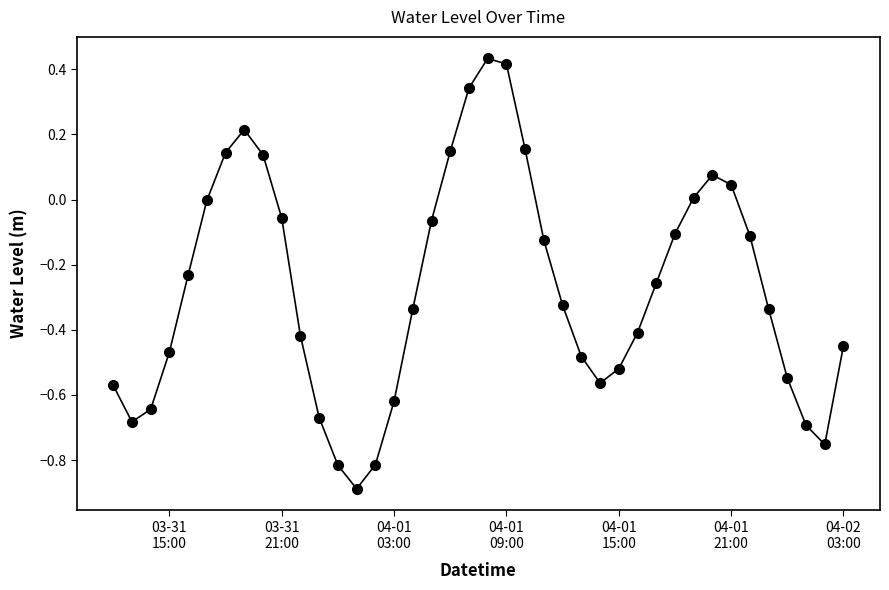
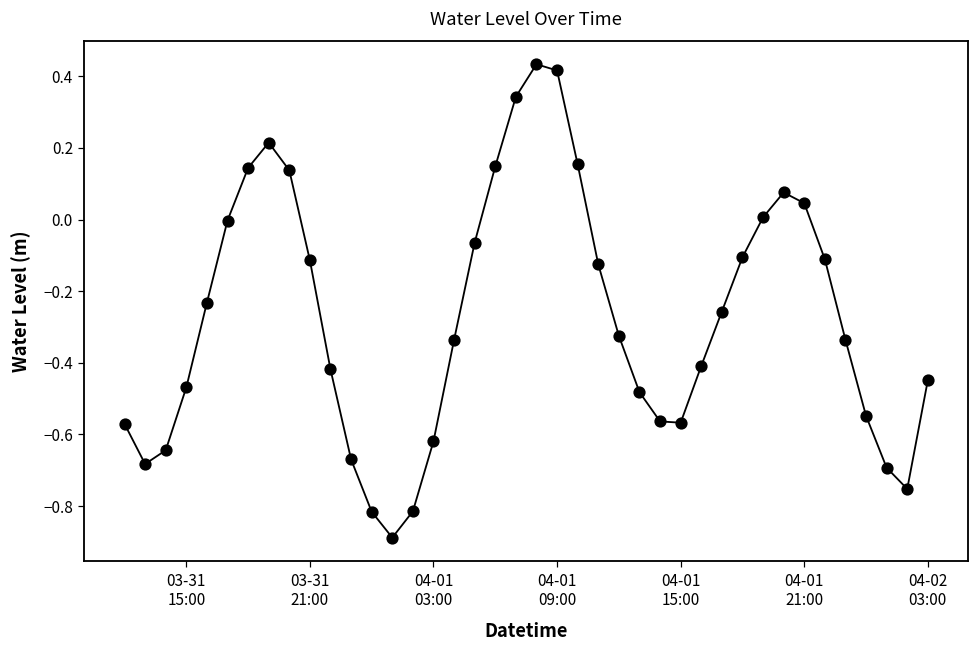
  {
    "03-31 15:00": -0.47,
-   "03-31 21:00": -0.06,
+   "03-31 21:00": -0.11,
    "04-01 03:00": -0.62,
    "04-01 09:00": 0.42,
-   "04-01 15:00": -0.52,
+   "04-01 15:00": -0.57,
    "04-01 21:00": 0.05,
    "04-02 03:00": -0.45
  }
